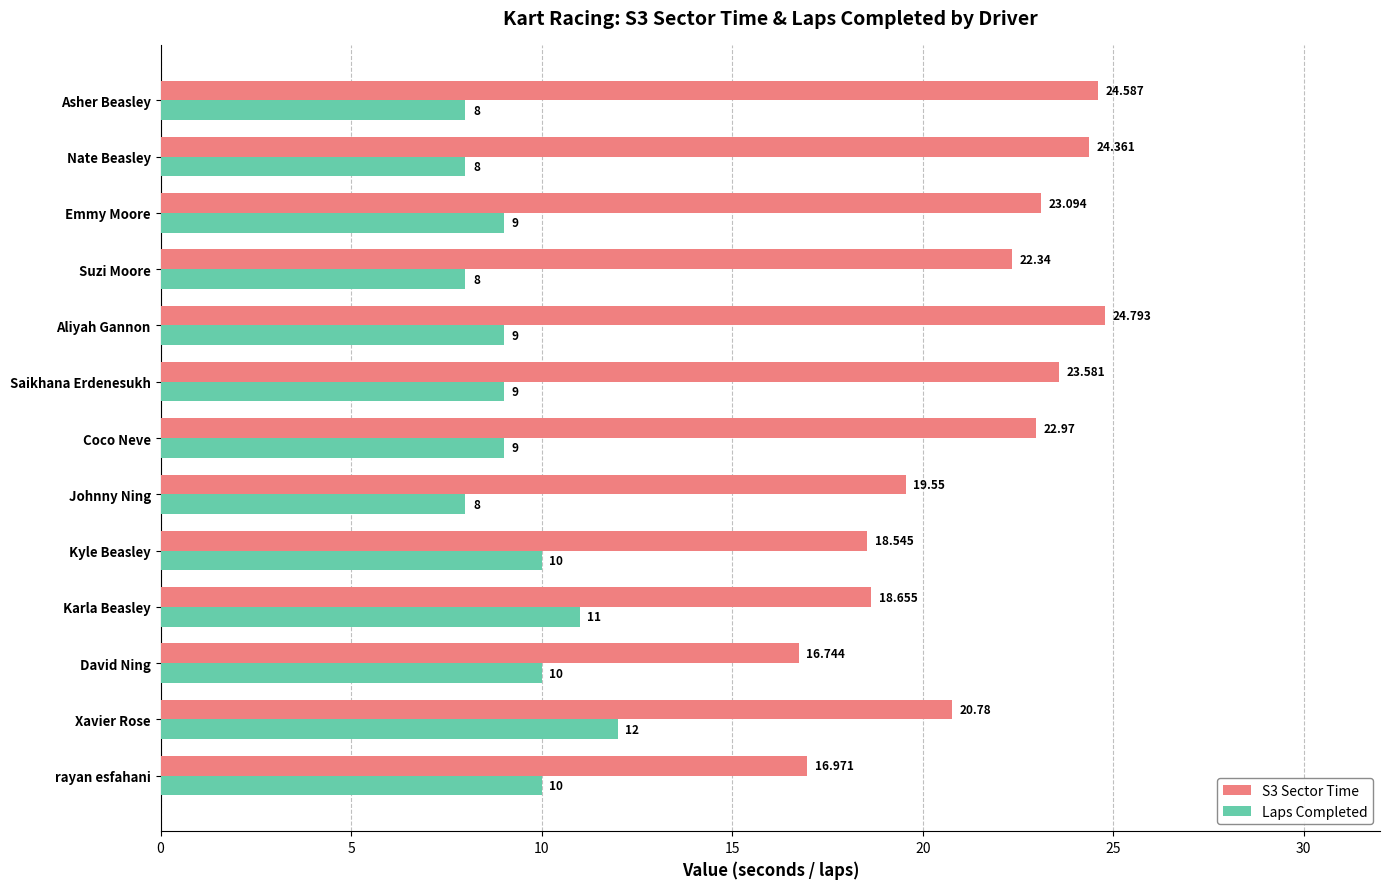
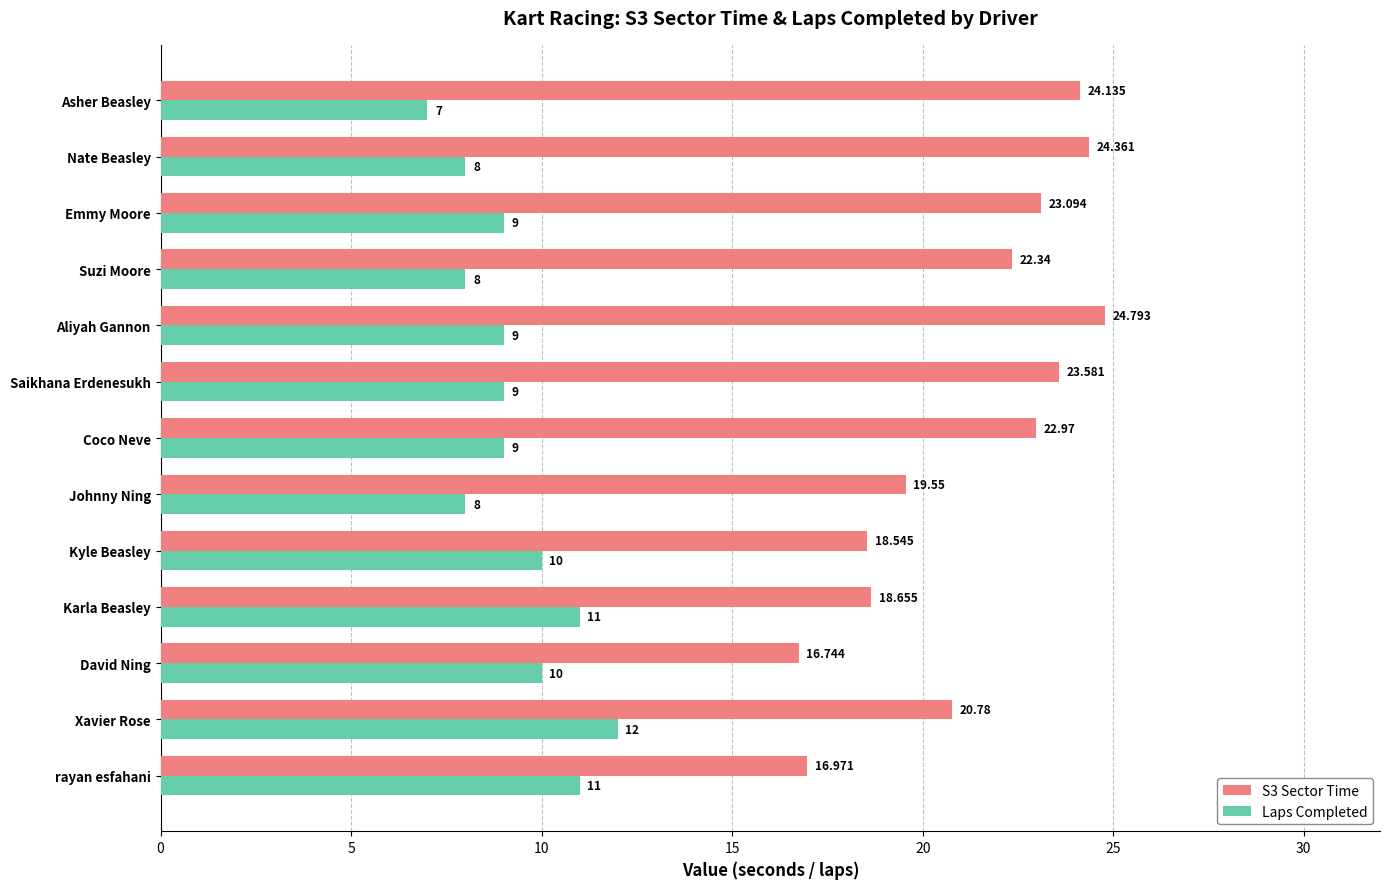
  {
    "S3 Sector Time": {
-     "Asher Beasley": 24.587,
+     "Asher Beasley": 24.135,
      "Nate Beasley": 24.361,
      "Emmy Moore": 23.094,
      "Suzi Moore": 22.34,
      "Aliyah Gannon": 24.793,
      "Saikhana Erdenesukh": 23.581,
      "Coco Neve": 22.97,
      "Johnny Ning": 19.55,
      "Kyle Beasley": 18.545,
      "Karla Beasley": 18.655,
      "David Ning": 16.744,
      "Xavier Rose": 20.78,
      "rayan esfahani": 16.971
    },
    "Laps Completed": {
-     "Asher Beasley": 8,
+     "Asher Beasley": 7,
      "Nate Beasley": 8,
      "Emmy Moore": 9,
      "Suzi Moore": 8,
      "Aliyah Gannon": 9,
      "Saikhana Erdenesukh": 9,
      "Coco Neve": 9,
      "Johnny Ning": 8,
      "Kyle Beasley": 10,
      "Karla Beasley": 11,
      "David Ning": 10,
      "Xavier Rose": 12,
-     "rayan esfahani": 10
+     "rayan esfahani": 11
    }
  }
